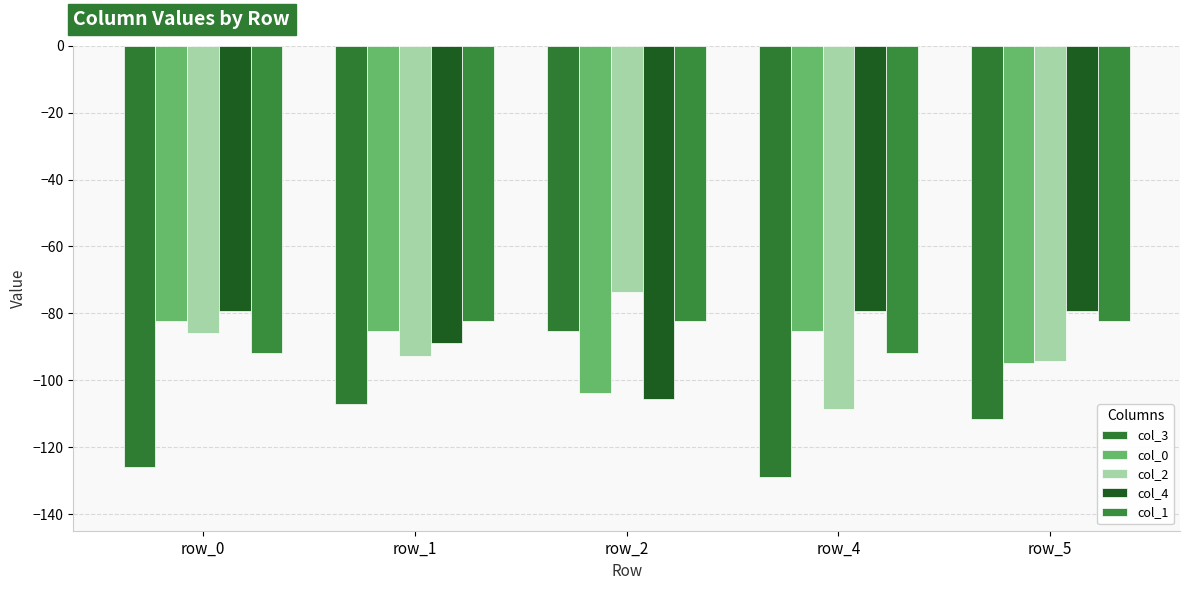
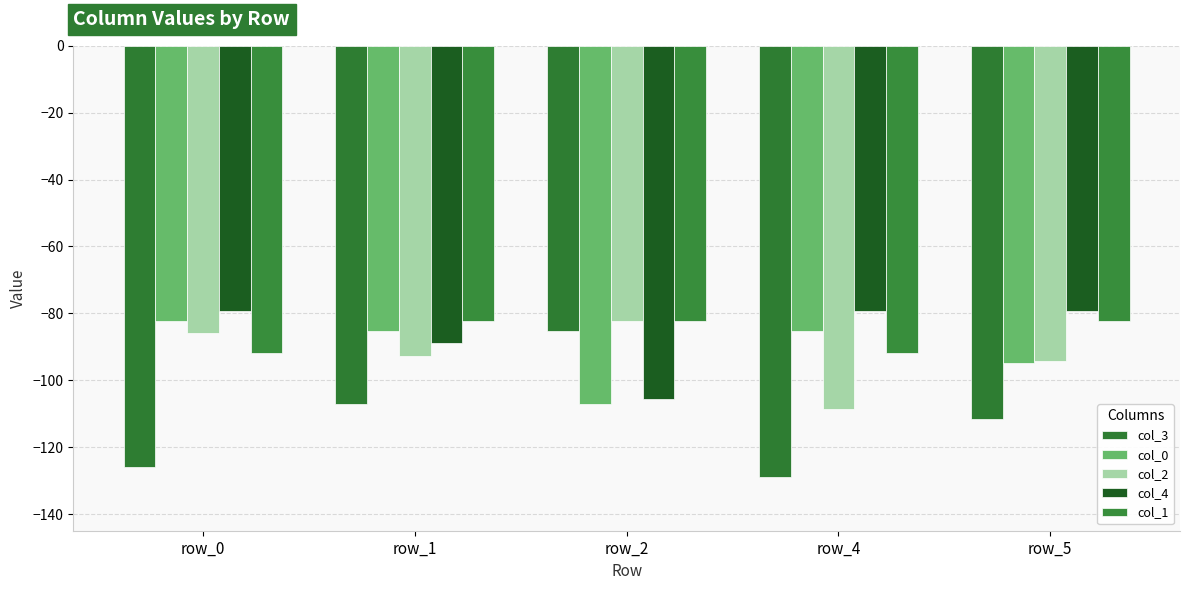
  {
    "col_0": {
      "row_0": -82,
      "row_1": -85,
-     "row_2": -104,
+     "row_2": -107,
      "row_4": -85,
      "row_5": -95
    },
    "col_2": {
      "row_0": -86,
      "row_1": -93,
-     "row_2": -74,
+     "row_2": -82,
      "row_4": -109,
      "row_5": -94
    }
  }
